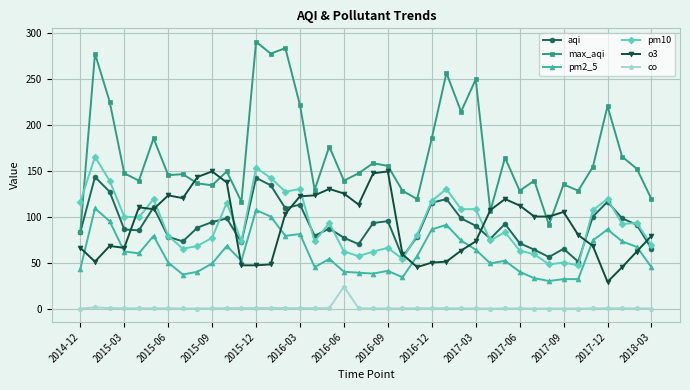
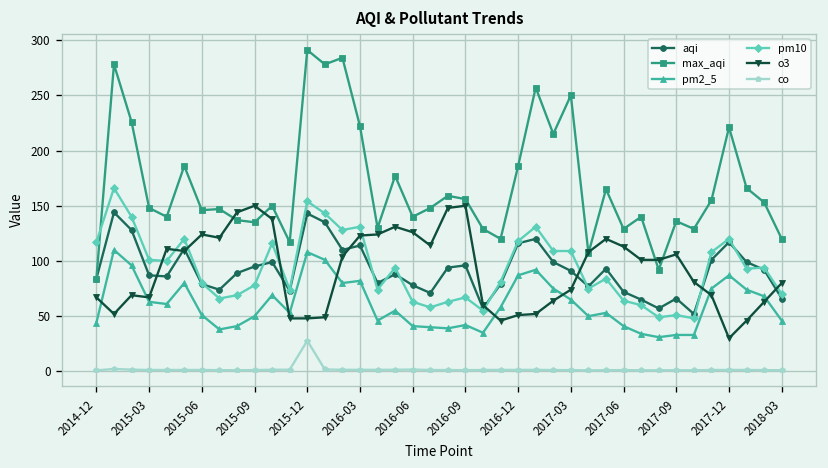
  {
    "co": {
      "2014-12": 0,
      "2015-03": 0,
      "2015-06": 0,
      "2015-09": 0,
-     "2015-12": 0,
+     "2015-12": 30,
      "2016-03": 0,
-     "2016-06": 20,
+     "2016-06": 0,
      "2016-09": 0,
      "2016-12": 0,
      "2017-03": 0,
      "2017-06": 0,
      "2017-09": 0,
      "2017-12": 0,
      "2018-03": 0
    }
  }
